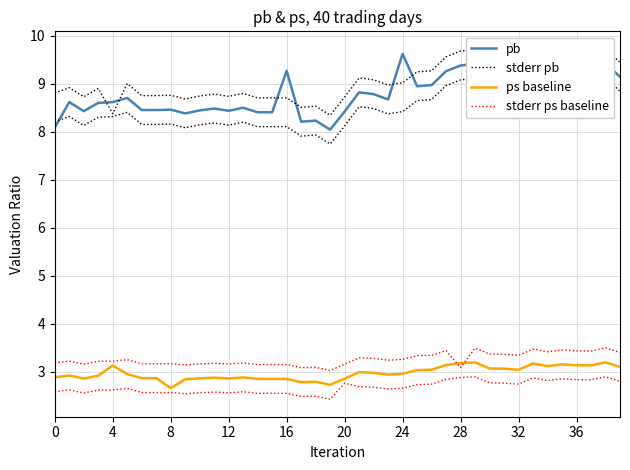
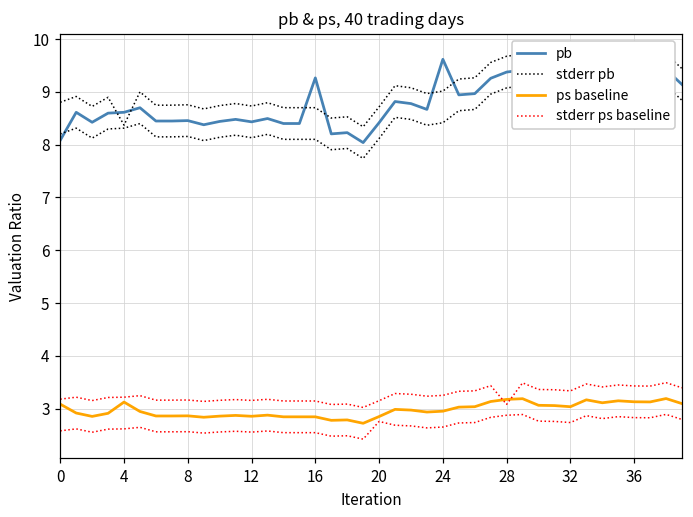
  {
    "pb": {
      "0": 8.1,
      "4": 8.6,
      "8": 8.5,
      "12": 8.4,
      "16": 9.3,
      "20": 8.4,
      "24": 9.6,
      "28": 9.4
    },
    "ps baseline": {
-     "0": 2.9,
+     "0": 3.1,
      "4": 3.1,
-     "8": 2.7,
+     "8": 2.9,
      "12": 2.9,
      "16": 2.8,
      "20": 2.9,
      "24": 3.0,
      "28": 3.2,
      "32": 3.0,
      "36": 3.1
    }
  }
